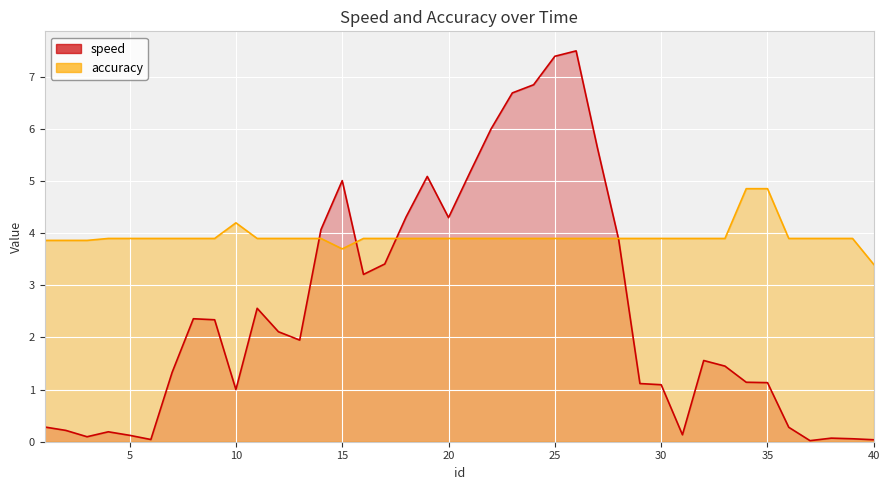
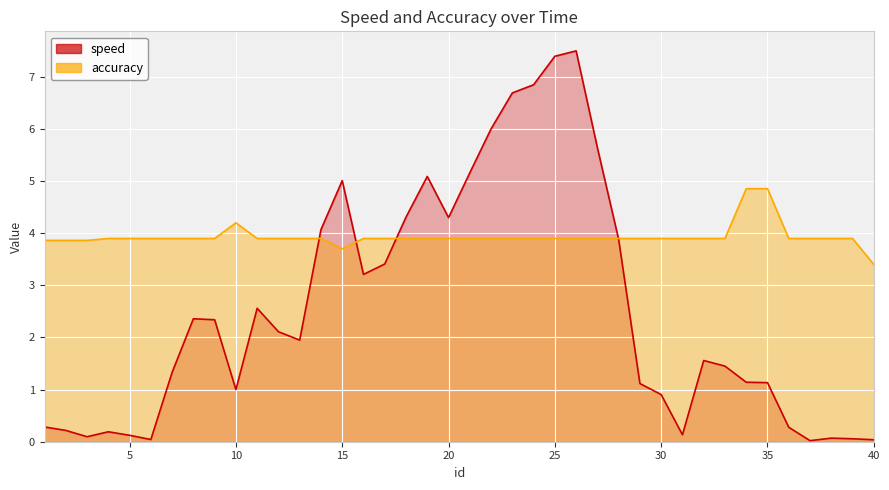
  {
    "speed": {
      "5": 0.1,
      "10": 1.0,
      "15": 5.0,
      "20": 4.3,
      "25": 7.4,
-     "30": 1.1,
+     "30": 0.9,
      "35": 1.1,
      "40": 0.0
    },
    "accuracy": {
      "5": 3.9,
      "10": 4.2,
      "15": 3.7,
      "20": 3.9,
      "25": 3.9,
      "30": 3.9,
      "35": 4.9,
      "40": 3.4
    }
  }
